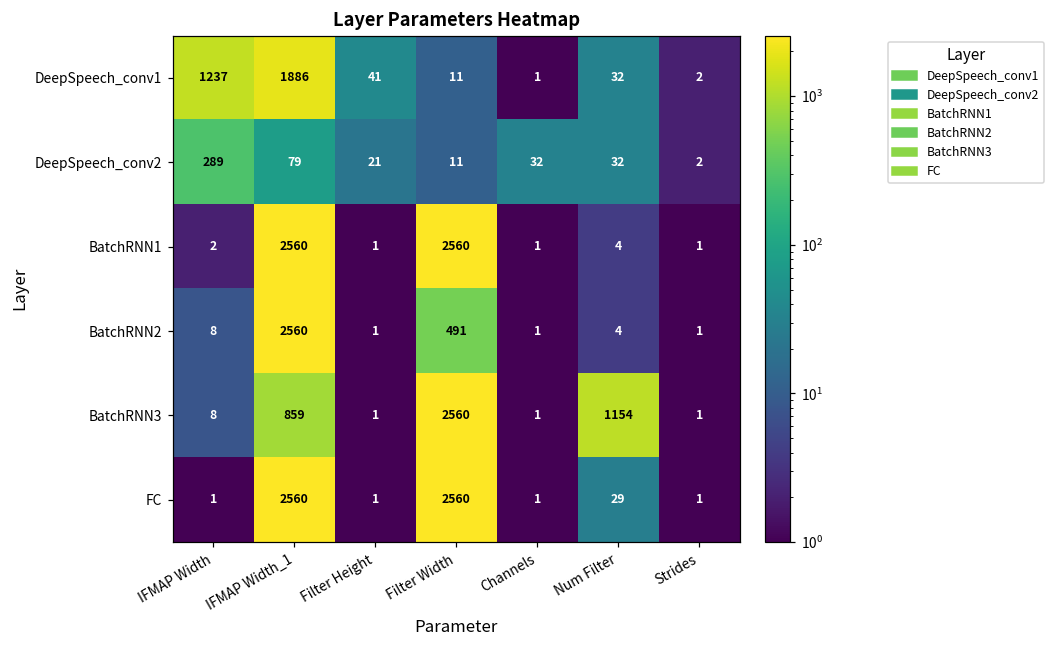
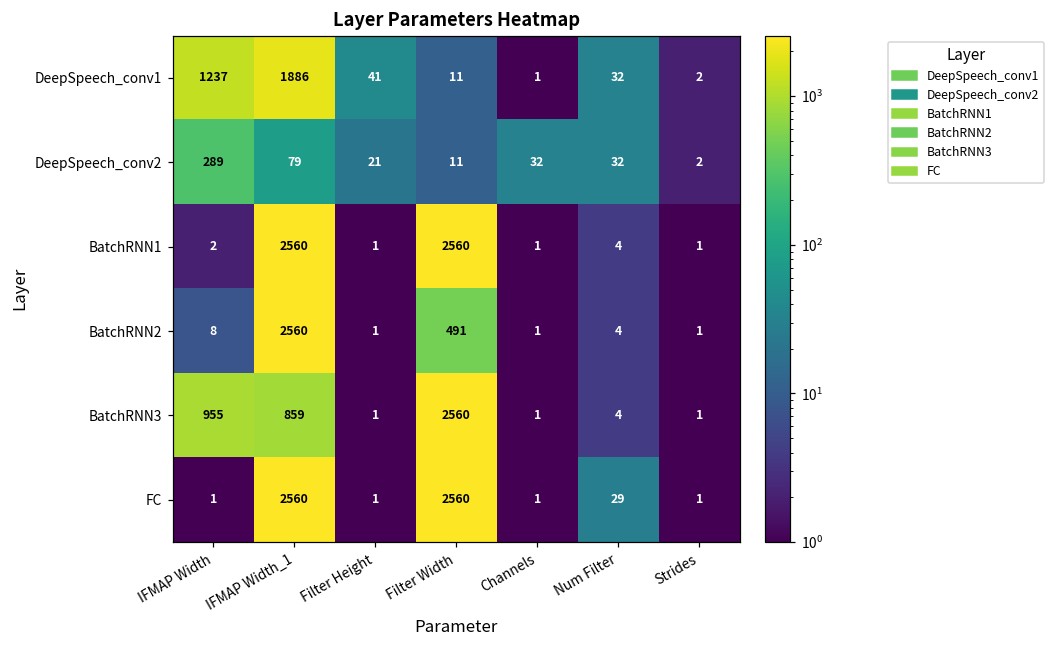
  {
    "DeepSpeech_conv1": {
      "IFMAP Width": 1237,
      "IFMAP Width_1": 1886,
      "Filter Height": 41,
      "Filter Width": 11,
      "Channels": 1,
      "Num Filter": 32,
      "Strides": 2
    },
    "DeepSpeech_conv2": {
      "IFMAP Width": 289,
      "IFMAP Width_1": 79,
      "Filter Height": 21,
      "Filter Width": 11,
      "Channels": 32,
      "Num Filter": 32,
      "Strides": 2
    },
    "BatchRNN1": {
      "IFMAP Width": 2,
      "IFMAP Width_1": 2560,
      "Filter Height": 1,
      "Filter Width": 2560,
      "Channels": 1,
      "Num Filter": 4,
      "Strides": 1
    },
    "BatchRNN2": {
      "IFMAP Width": 8,
      "IFMAP Width_1": 2560,
      "Filter Height": 1,
      "Filter Width": 491,
      "Channels": 1,
      "Num Filter": 4,
      "Strides": 1
    },
    "BatchRNN3": {
-     "IFMAP Width": 8,
+     "IFMAP Width": 955,
      "IFMAP Width_1": 859,
      "Filter Height": 1,
      "Filter Width": 2560,
      "Channels": 1,
-     "Num Filter": 1154,
+     "Num Filter": 4,
      "Strides": 1
    },
    "FC": {
      "IFMAP Width": 1,
      "IFMAP Width_1": 2560,
      "Filter Height": 1,
      "Filter Width": 2560,
      "Channels": 1,
      "Num Filter": 29,
      "Strides": 1
    }
  }
